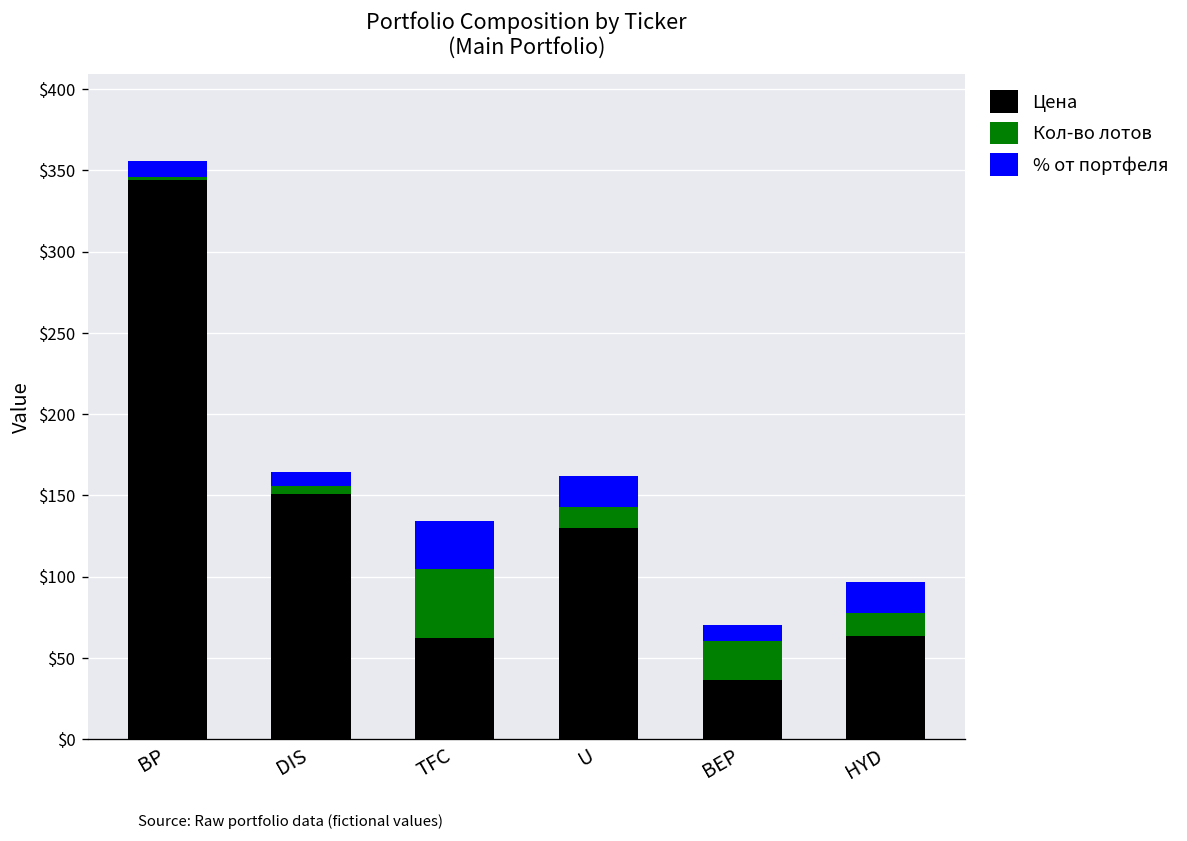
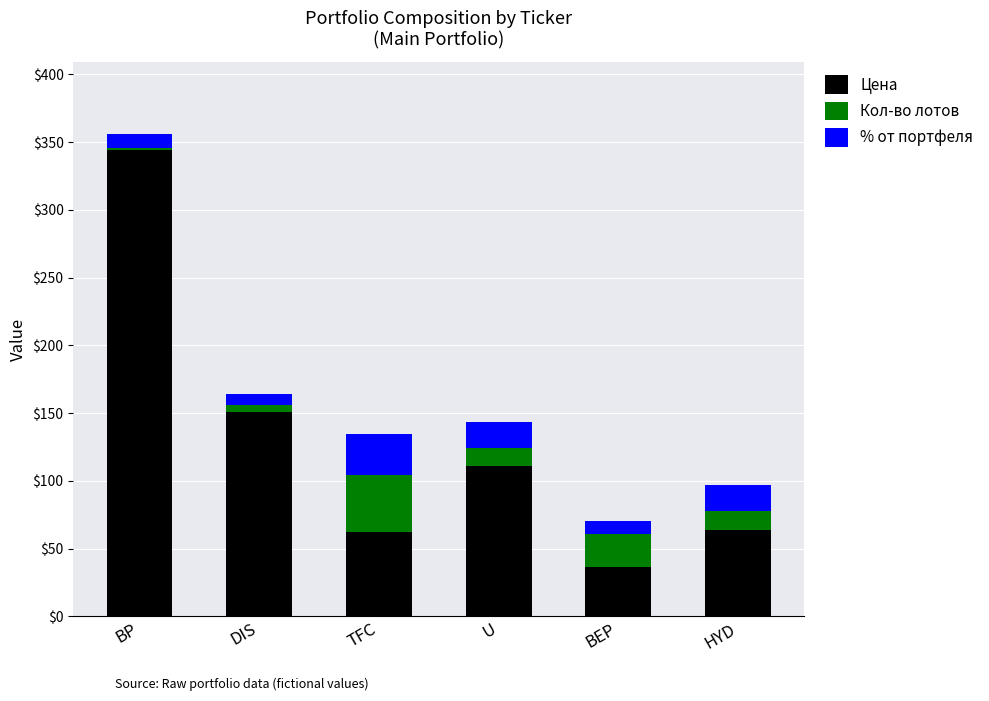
  {
    "Цена": {
      "BP": "$344",
      "DIS": "$151",
      "TFC": "$63",
-     "U": "$130",
+     "U": "$111",
      "BEP": "$36",
      "HYD": "$63"
    },
    "Кол-во лотов": {
      "BP": "$2",
      "DIS": "$5",
      "TFC": "$42",
      "U": "$13",
      "BEP": "$24",
      "HYD": "$14"
    },
    "% от портфеля": {
      "BP": "$10",
      "DIS": "$9",
      "TFC": "$30",
      "U": "$19",
      "BEP": "$10",
      "HYD": "$19"
    }
  }
